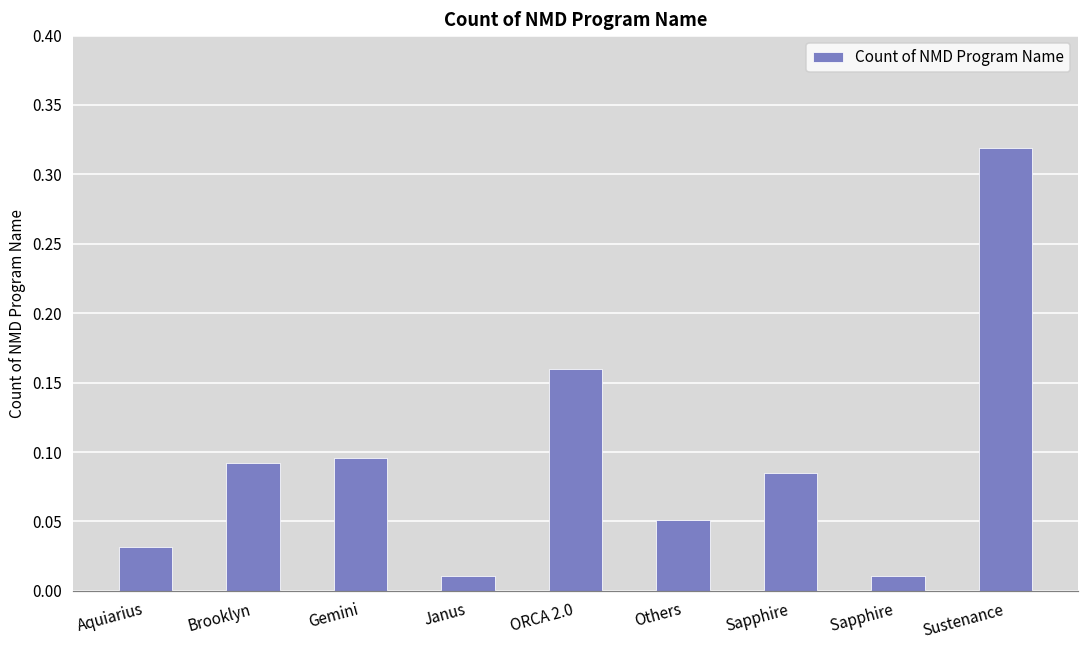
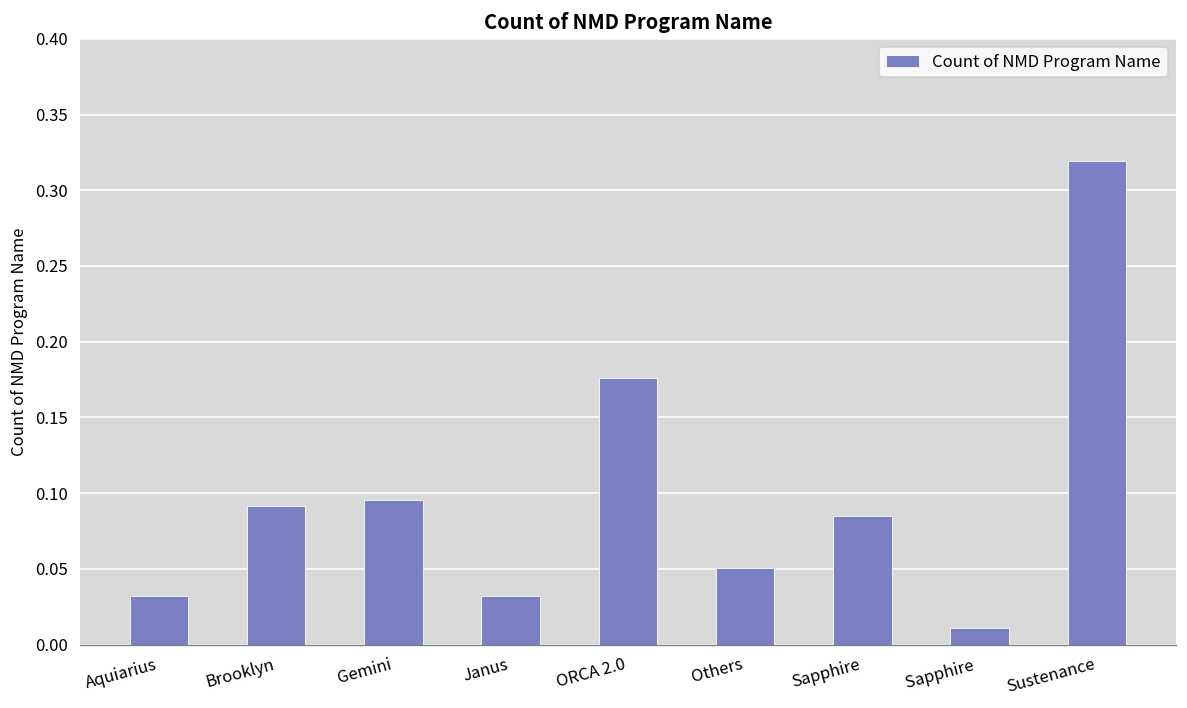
  {
    "Aquiarius": 0.032,
    "Brooklyn": 0.092,
    "Gemini": 0.096,
-   "Janus": 0.011,
-   "ORCA 2.0": 0.160,
+   "Janus": 0.032,
+   "ORCA 2.0": 0.176,
    "Others": 0.051,
    "Sustenance": 0.319
  }
